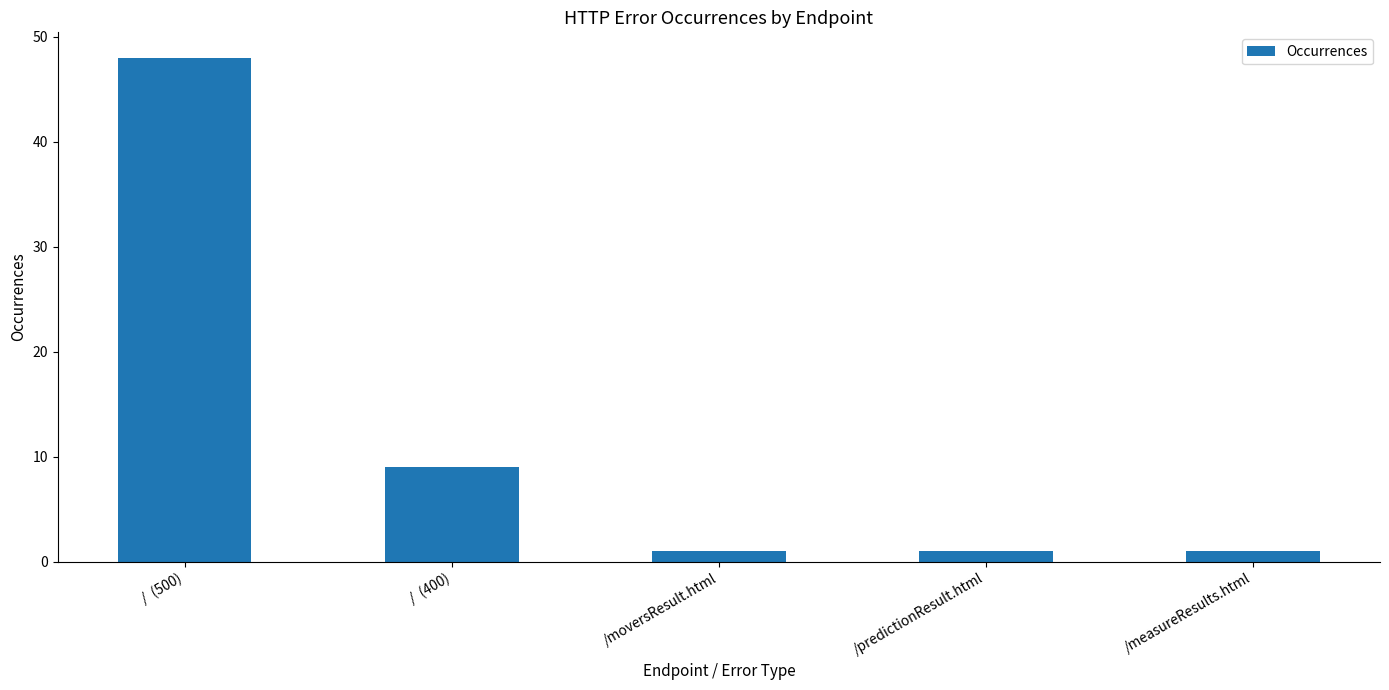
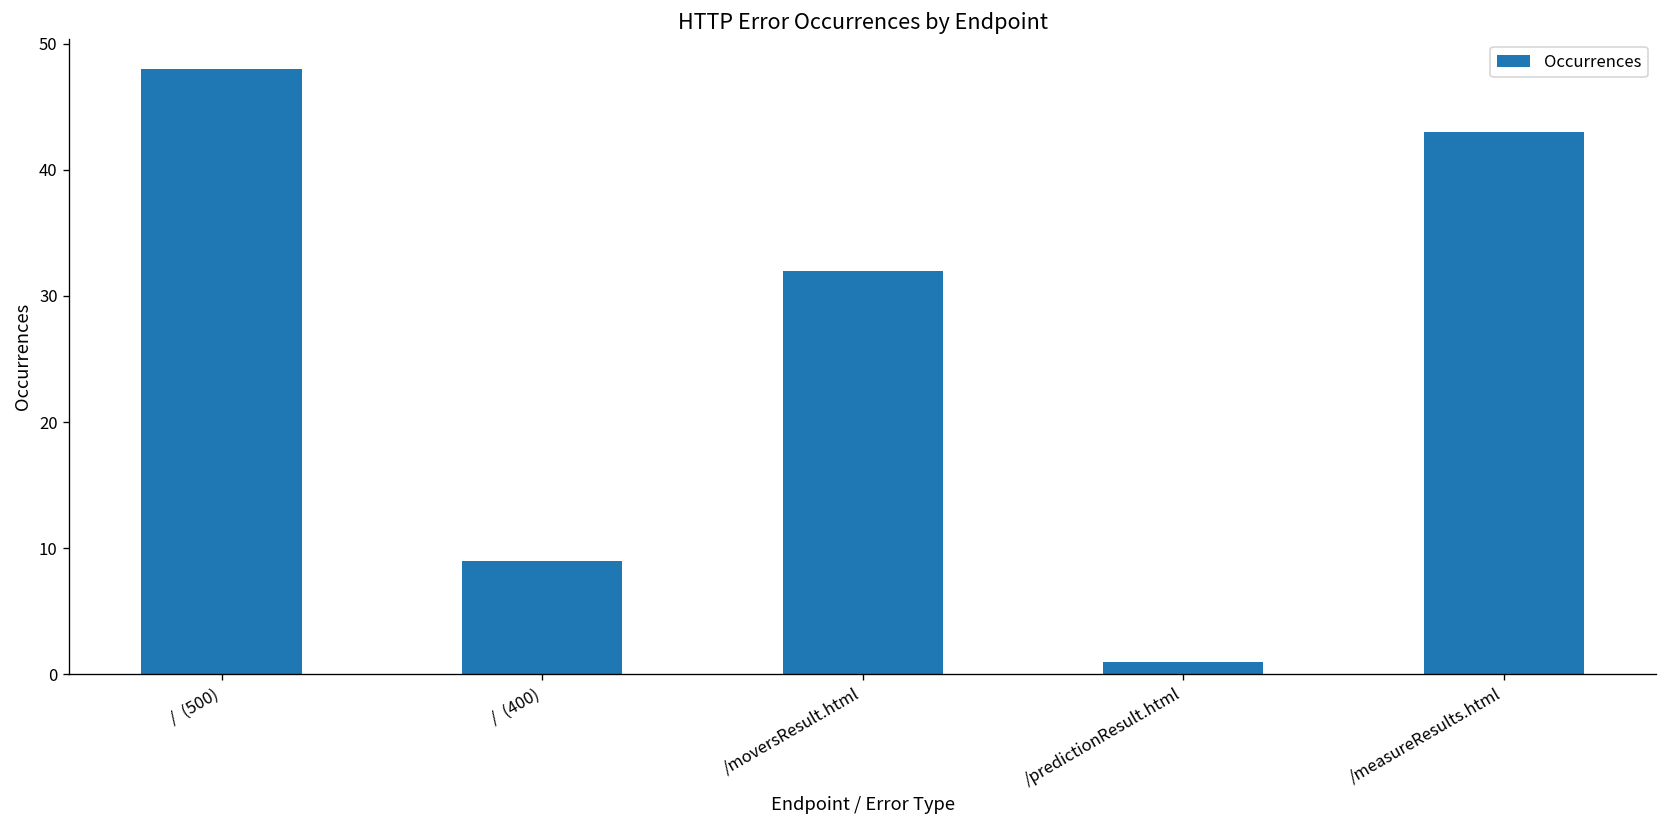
  {
    "/ (500)": 48,
    "/ (400)": 9,
-   "/moversResult.html": 1,
+   "/moversResult.html": 32,
    "/predictionResult.html": 1,
-   "/measureResults.html": 1
+   "/measureResults.html": 43
  }
